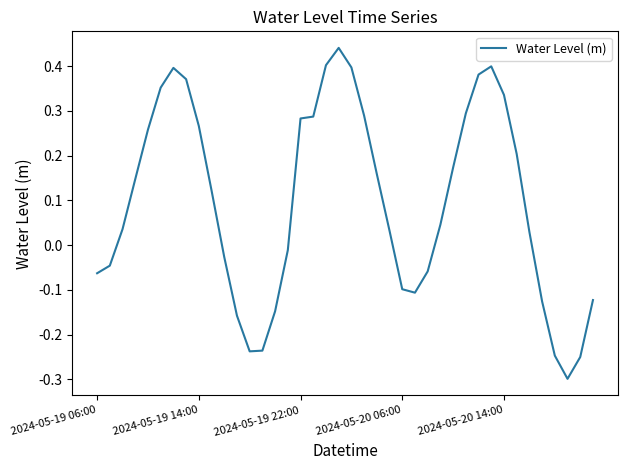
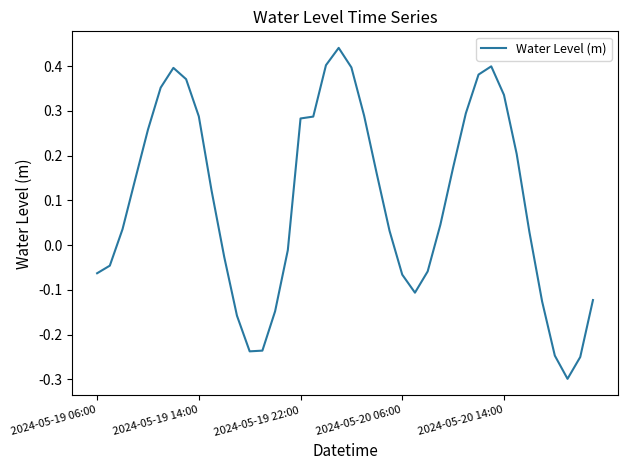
  {
    "2024-05-19 06:00": -0.06,
-   "2024-05-19 14:00": 0.27,
+   "2024-05-19 14:00": 0.29,
    "2024-05-19 22:00": 0.28,
-   "2024-05-20 06:00": -0.10,
+   "2024-05-20 06:00": -0.07,
    "2024-05-20 14:00": 0.34
  }
